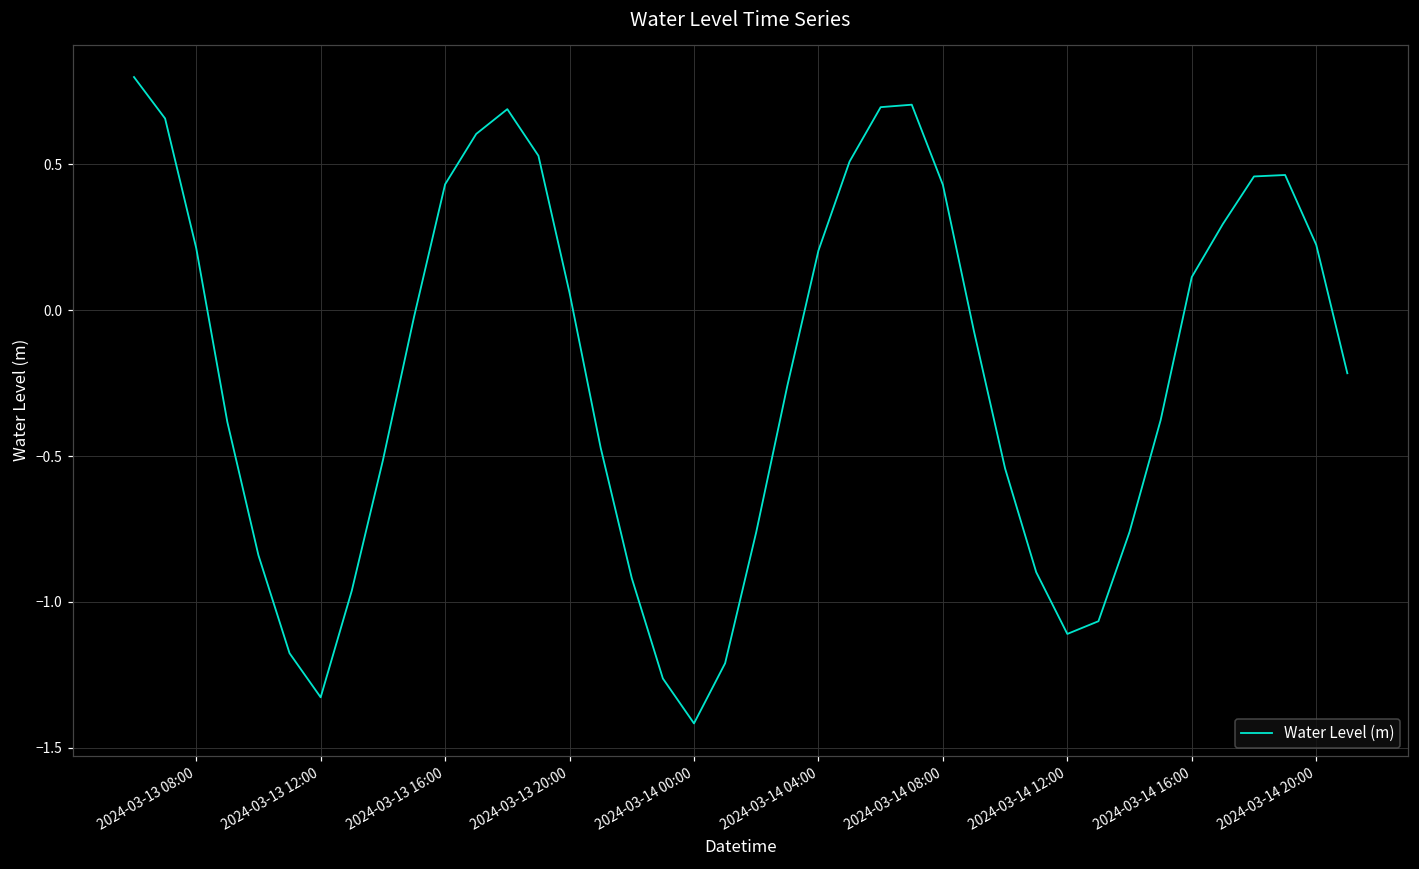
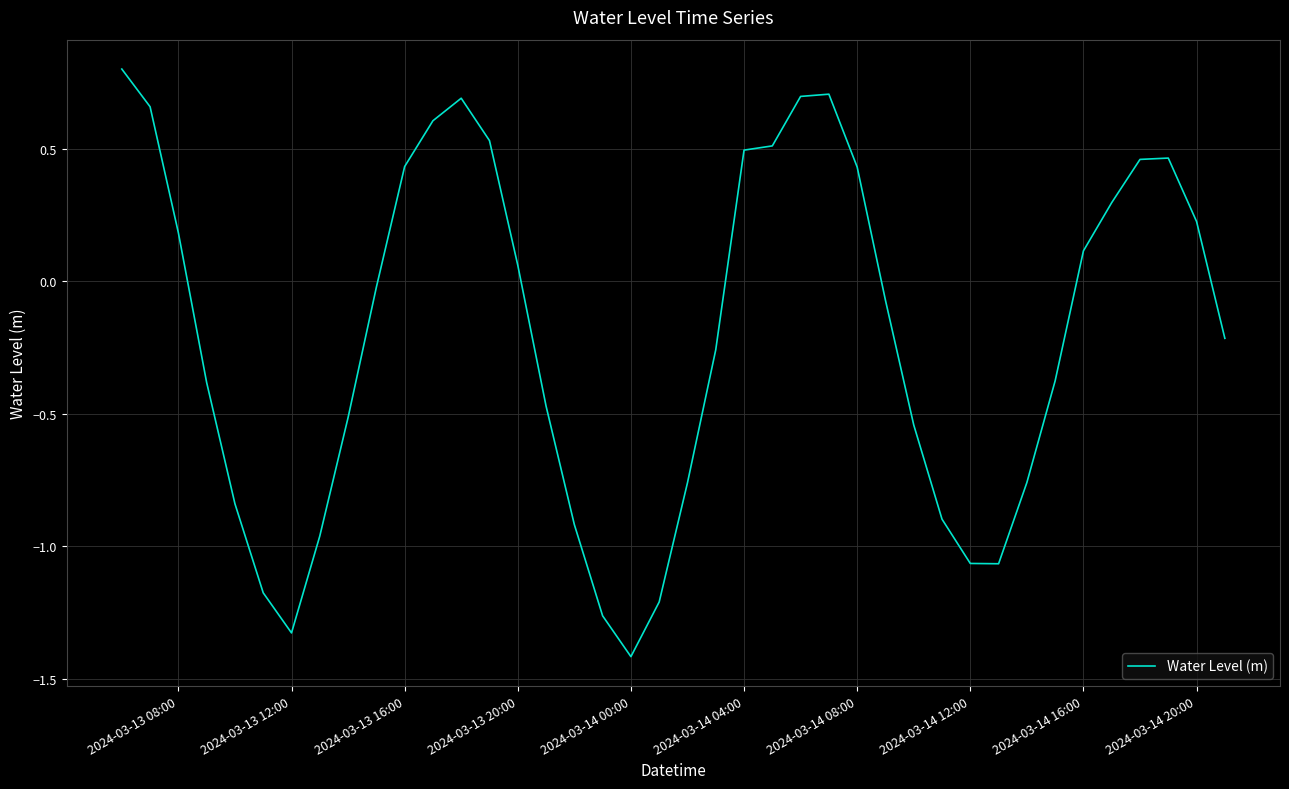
  {
-   "2024-03-13 08:00": 0.21,
+   "2024-03-13 08:00": 0.18,
    "2024-03-13 12:00": -1.33,
    "2024-03-13 16:00": 0.43,
    "2024-03-13 20:00": 0.06,
    "2024-03-14 00:00": -1.42,
-   "2024-03-14 04:00": 0.20,
+   "2024-03-14 04:00": 0.49,
    "2024-03-14 08:00": 0.43,
-   "2024-03-14 12:00": -1.11,
+   "2024-03-14 12:00": -1.07,
    "2024-03-14 16:00": 0.11,
    "2024-03-14 20:00": 0.22
  }
